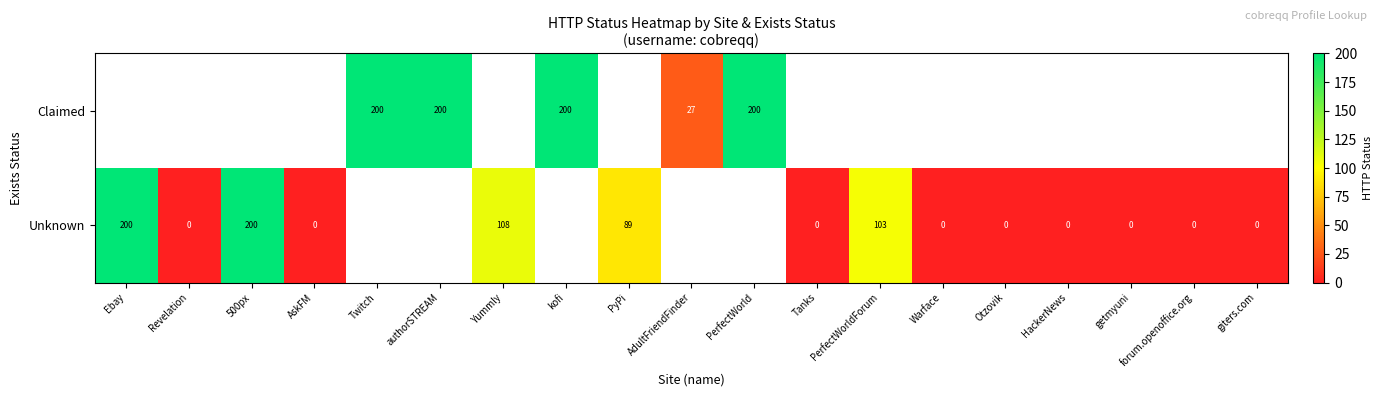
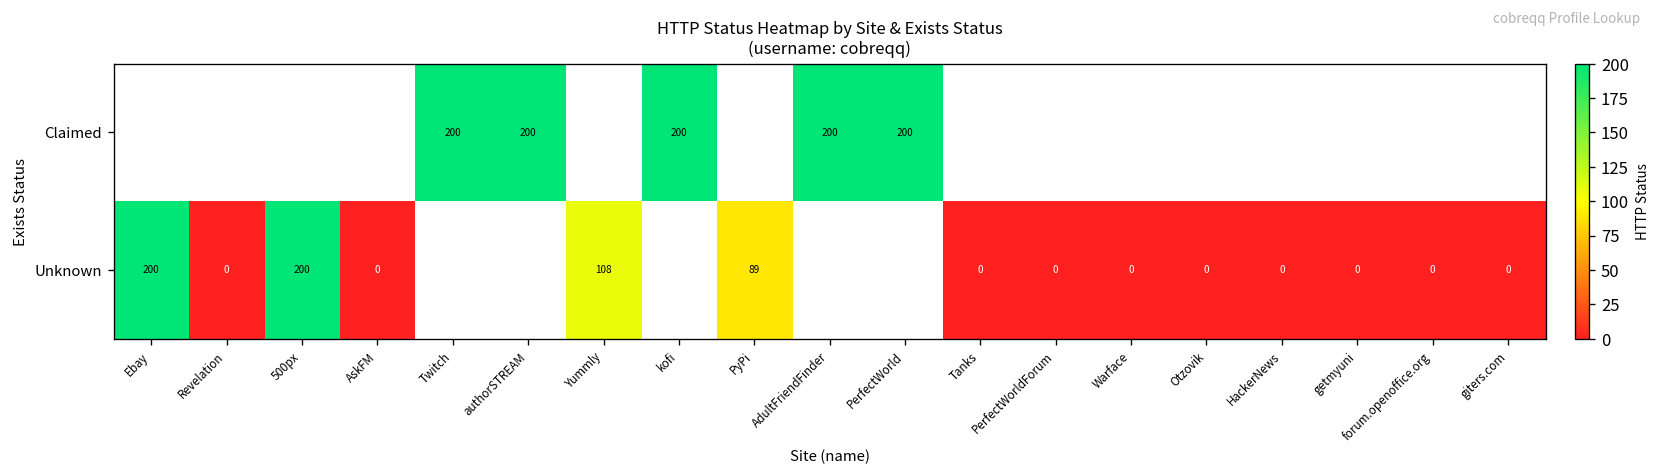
  {
    "Claimed": {
      "Twitch": 200,
      "authorSTREAM": 200,
      "kofi": 200,
-     "AdultFriendFinder": 27,
+     "AdultFriendFinder": 200,
      "PerfectWorld": 200
    },
    "Unknown": {
      "Ebay": 200,
      "Revelation": 0,
      "500px": 200,
      "AskFM": 0,
      "Yummly": 108,
      "PyPi": 89,
      "Tanks": 0,
-     "PerfectWorldForum": 103,
+     "PerfectWorldForum": 0,
      "Warface": 0,
      "Otzovik": 0,
      "HackerNews": 0,
      "getmyuni": 0,
      "forum.openoffice.org": 0,
      "giters.com": 0
    }
  }
